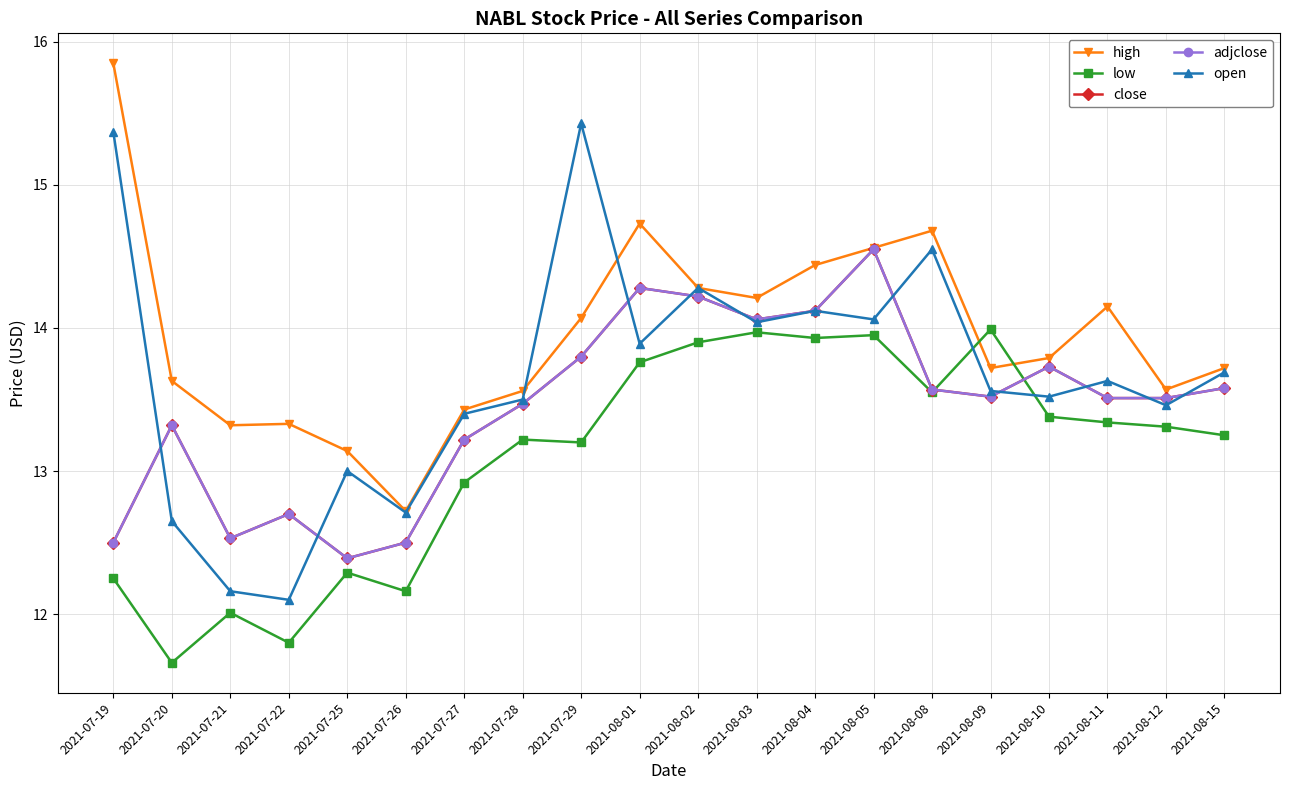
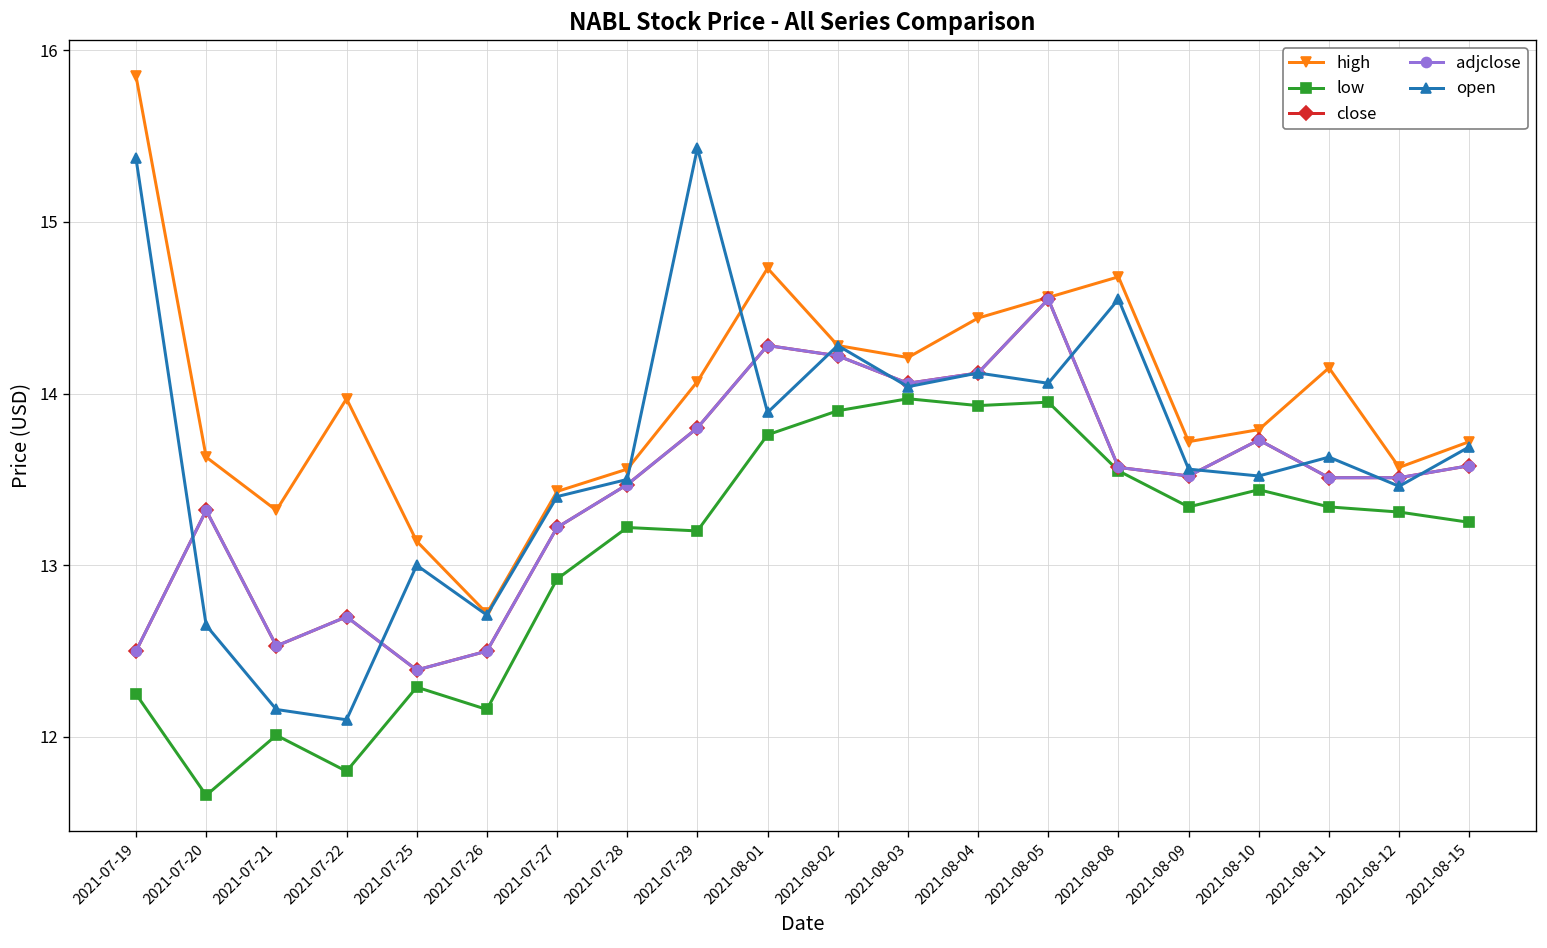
  {
    "high": {
      "2021-07-19": 15.85,
      "2021-07-20": 13.63,
      "2021-07-21": 13.32,
-     "2021-07-22": 13.33,
+     "2021-07-22": 13.97,
      "2021-07-25": 13.14,
      "2021-07-27": 13.43,
      "2021-07-28": 13.56,
      "2021-07-29": 14.07,
      "2021-08-01": 14.73,
      "2021-08-03": 14.21,
      "2021-08-04": 14.44,
      "2021-08-08": 14.68,
      "2021-08-09": 13.72,
      "2021-08-10": 13.79,
      "2021-08-11": 14.15,
      "2021-08-12": 13.57,
      "2021-08-15": 13.72
    },
    "low": {
      "2021-07-19": 12.25,
      "2021-07-20": 11.66,
      "2021-07-21": 12.01,
      "2021-07-22": 11.80,
      "2021-07-25": 12.29,
      "2021-07-26": 12.16,
      "2021-07-27": 12.92,
      "2021-07-28": 13.22,
      "2021-07-29": 13.20,
      "2021-08-01": 13.76,
      "2021-08-02": 13.90,
      "2021-08-03": 13.97,
      "2021-08-04": 13.93,
      "2021-08-05": 13.95,
      "2021-08-08": 13.55,
-     "2021-08-09": 13.99,
-     "2021-08-10": 13.38,
+     "2021-08-09": 13.34,
+     "2021-08-10": 13.44,
      "2021-08-11": 13.34,
      "2021-08-12": 13.31,
      "2021-08-15": 13.25
    },
    "adjclose": {
      "2021-07-19": 12.50,
      "2021-07-20": 13.32,
      "2021-07-21": 12.53,
      "2021-07-22": 12.70,
      "2021-07-25": 12.39,
      "2021-07-26": 12.50,
      "2021-07-27": 13.22,
      "2021-07-28": 13.47,
      "2021-07-29": 13.80,
      "2021-08-01": 14.28,
      "2021-08-02": 14.22,
      "2021-08-03": 14.06,
      "2021-08-08": 13.57,
      "2021-08-09": 13.52,
      "2021-08-10": 13.73,
      "2021-08-11": 13.51,
      "2021-08-12": 13.51,
      "2021-08-15": 13.58
    },
    "open": {
      "2021-07-19": 15.37,
      "2021-07-20": 12.65,
      "2021-07-21": 12.16,
      "2021-07-22": 12.10,
      "2021-07-25": 13.00,
      "2021-07-27": 13.40,
      "2021-07-28": 13.50,
      "2021-07-29": 15.43,
      "2021-08-01": 13.89,
      "2021-08-03": 14.04,
      "2021-08-05": 14.06,
      "2021-08-08": 14.55,
      "2021-08-09": 13.56,
      "2021-08-10": 13.52,
      "2021-08-11": 13.63,
      "2021-08-12": 13.46,
      "2021-08-15": 13.69
    }
  }
